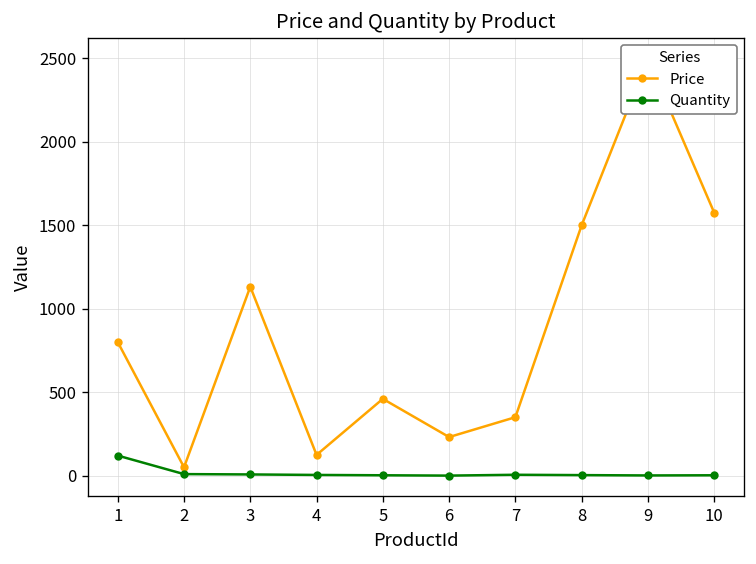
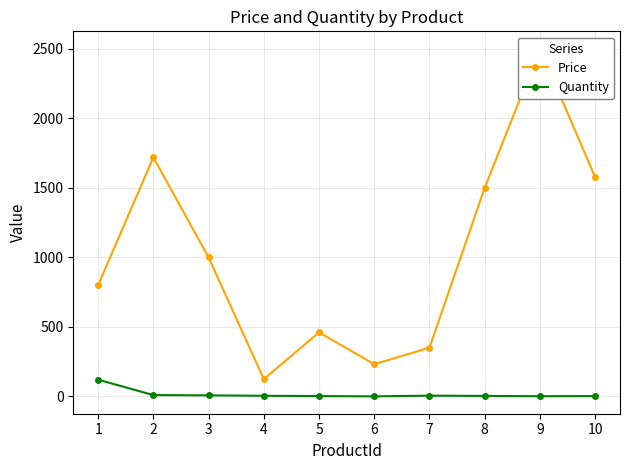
  {
    "Price": {
      "1": 800,
-     "2": 50,
-     "3": 1130,
+     "2": 1720,
+     "3": 1000,
      "4": 120,
      "5": 460,
      "6": 230,
      "7": 350,
      "8": 1500,
      "10": 1580
    },
    "Quantity": {
      "1": 120,
      "2": 10,
      "3": 10,
      "4": 0,
      "5": 0,
      "6": 0,
      "7": 10,
      "8": 0,
      "9": 0,
      "10": 0
    }
  }
